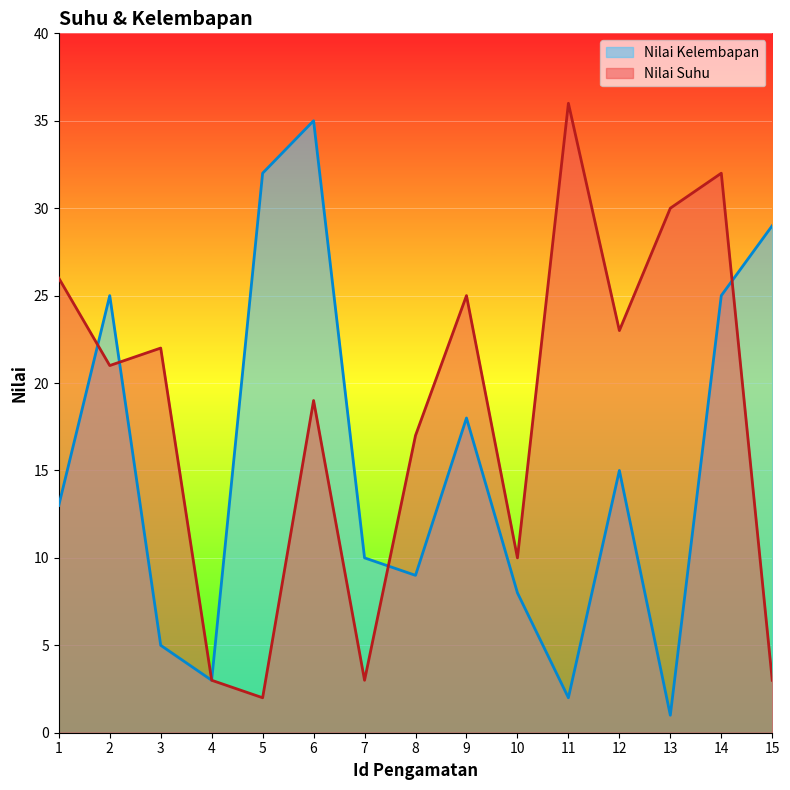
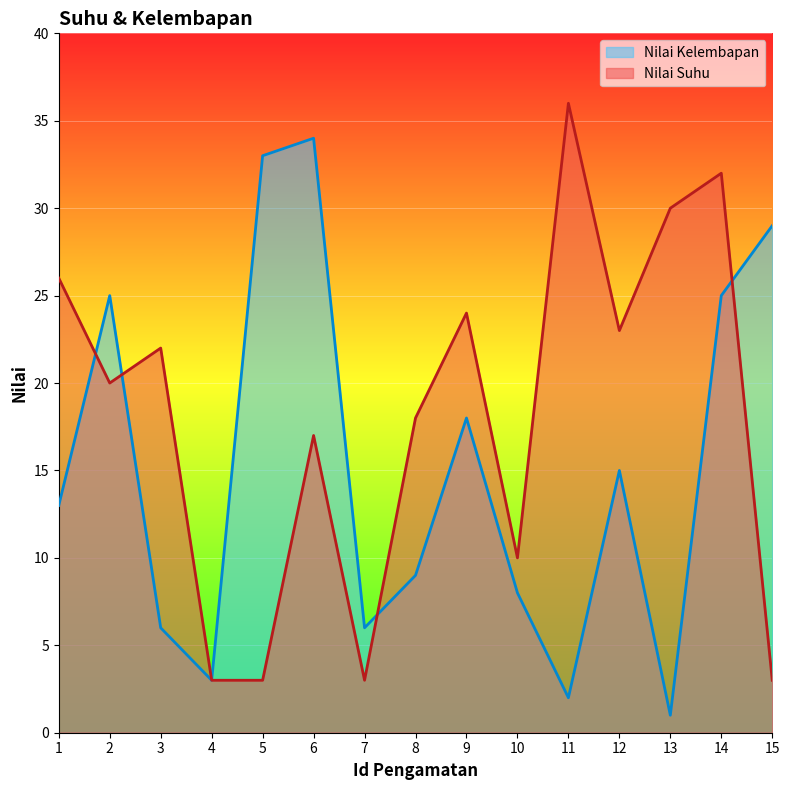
  {
    "Nilai Kelembapan": {
      "1": 13,
      "2": 25,
-     "3": 5,
-     "5": 32,
-     "6": 35,
-     "7": 10,
+     "3": 6,
+     "5": 33,
+     "6": 34,
+     "7": 6,
      "8": 9,
      "9": 18,
      "10": 8,
      "11": 2,
      "12": 15,
      "13": 1,
      "14": 25,
      "15": 29
    },
    "Nilai Suhu": {
      "1": 26,
-     "2": 21,
+     "2": 20,
      "3": 22,
-     "5": 2,
-     "6": 19,
+     "5": 3,
+     "6": 17,
      "7": 3,
-     "8": 17,
-     "9": 25,
+     "8": 18,
+     "9": 24,
      "10": 10,
      "11": 36,
      "12": 23,
      "13": 30,
      "14": 32,
      "15": 3
    }
  }
